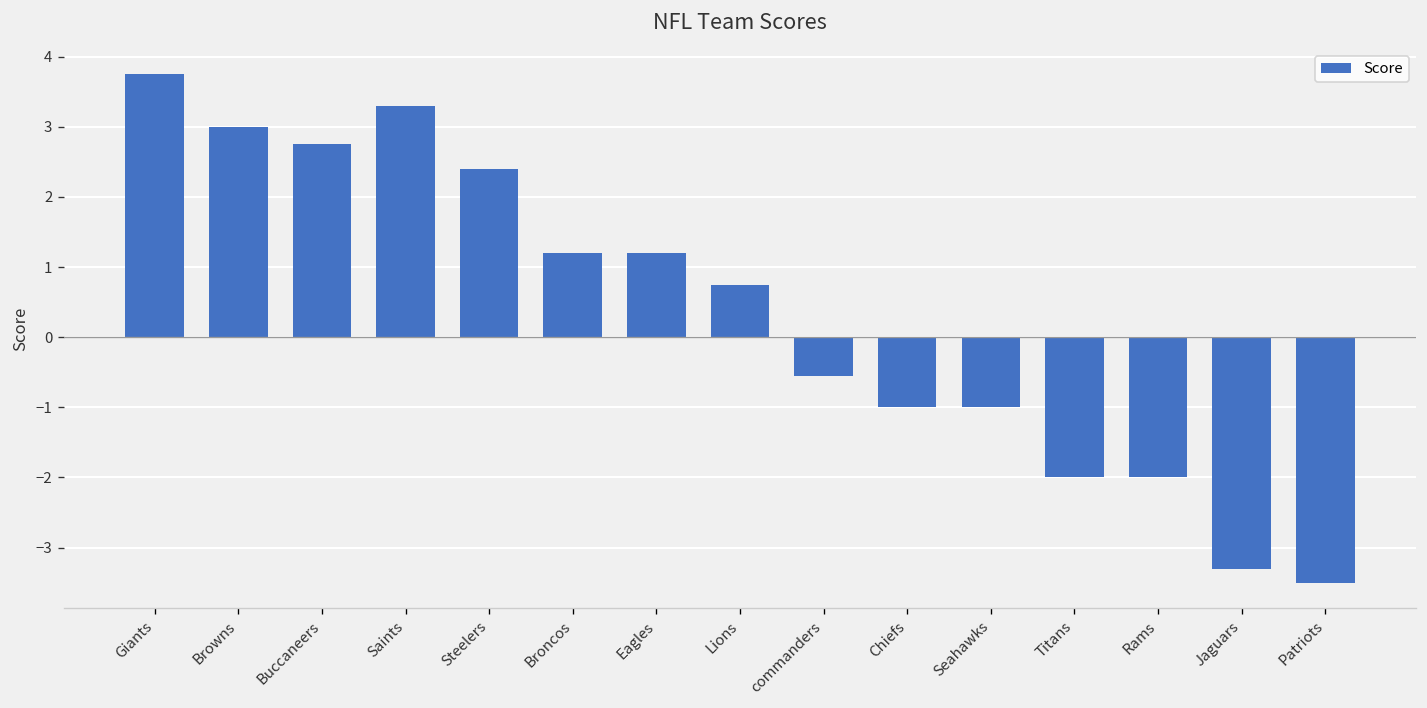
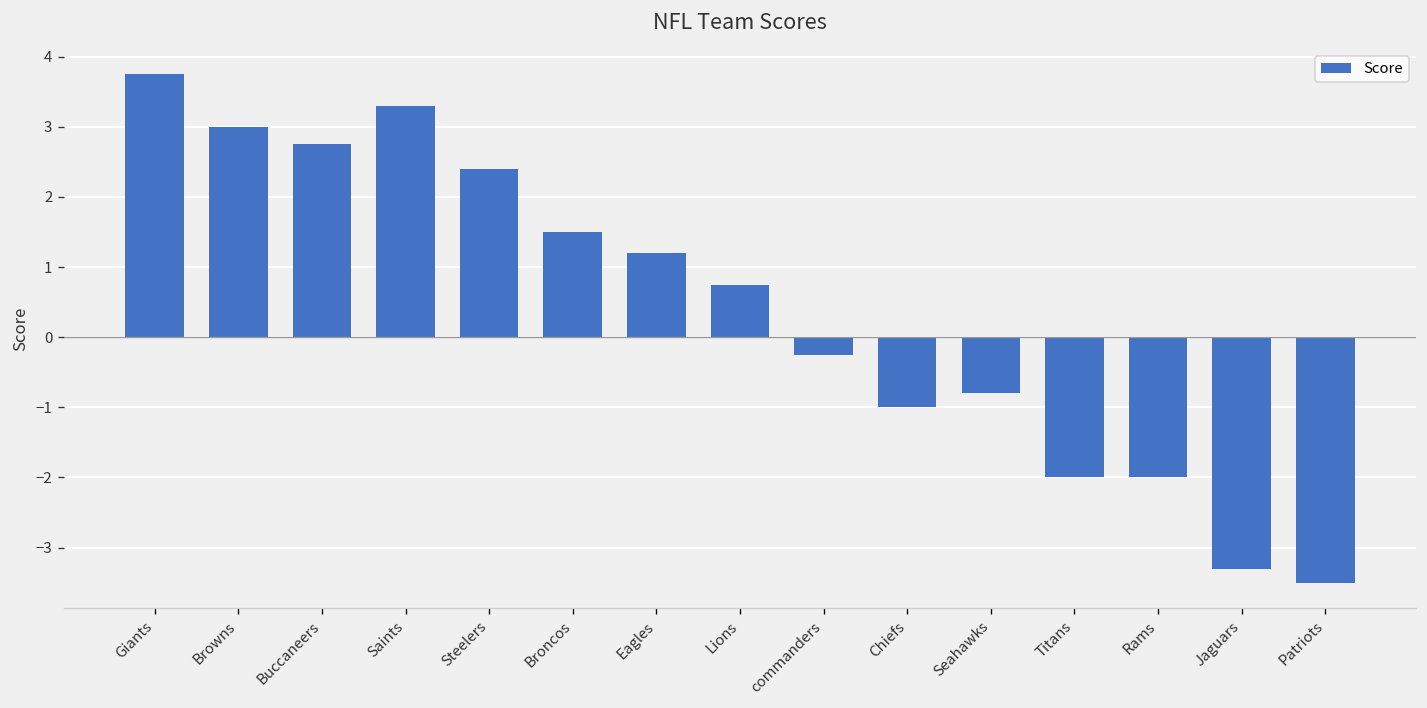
  {
    "Giants": 3.8,
    "Browns": 3.0,
    "Buccaneers": 2.8,
    "Saints": 3.3,
    "Steelers": 2.4,
-   "Broncos": 1.2,
+   "Broncos": 1.5,
    "Eagles": 1.2,
    "Lions": 0.8,
-   "commanders": -0.6,
+   "commanders": -0.3,
    "Chiefs": -1.0,
-   "Seahawks": -1.0,
+   "Seahawks": -0.8,
    "Titans": -2.0,
    "Rams": -2.0,
    "Jaguars": -3.3,
    "Patriots": -3.5
  }
